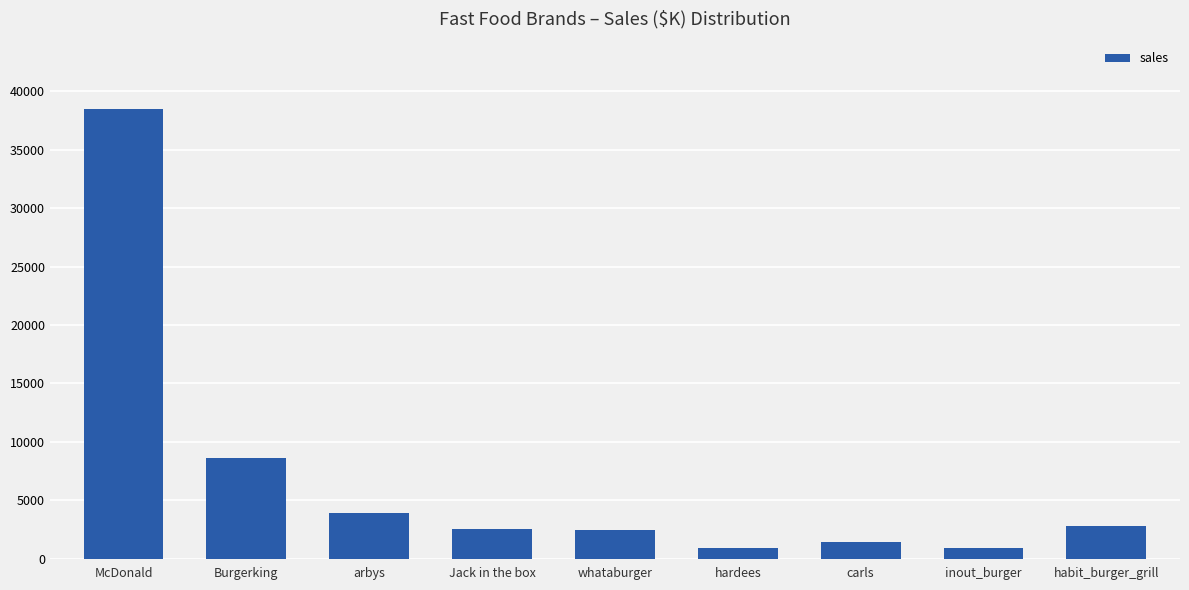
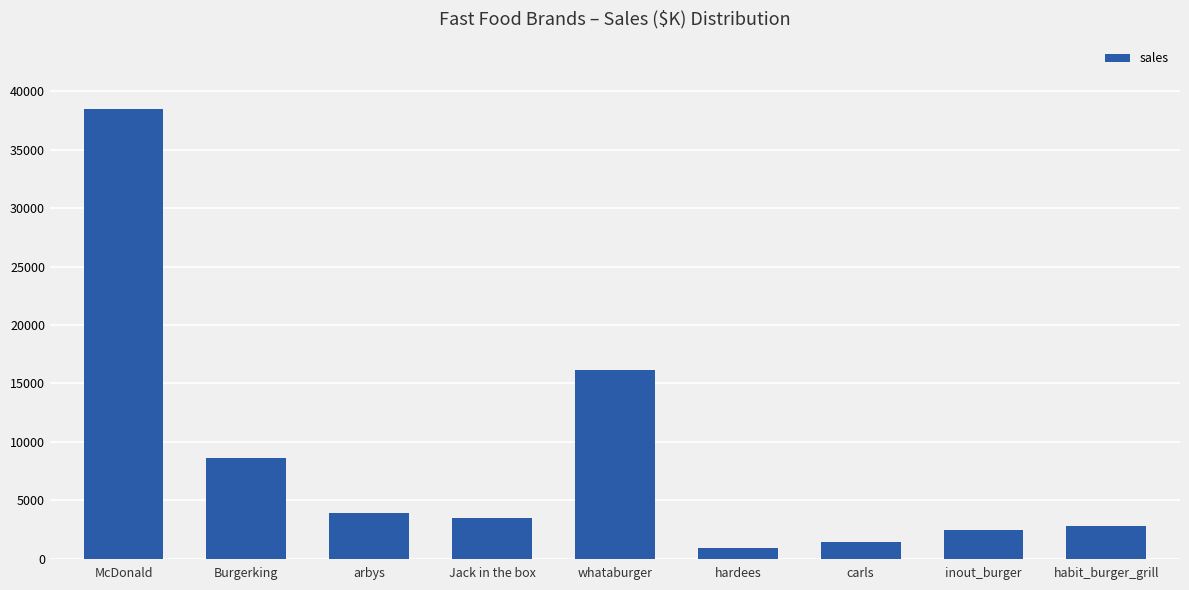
  {
    "McDonald": 38500,
    "Burgerking": 8600,
    "arbys": 3900,
-   "Jack in the box": 2600,
-   "whataburger": 2400,
+   "Jack in the box": 3500,
+   "whataburger": 16200,
    "hardees": 900,
    "carls": 1400,
-   "inout_burger": 1000,
+   "inout_burger": 2500,
    "habit_burger_grill": 2800
  }
